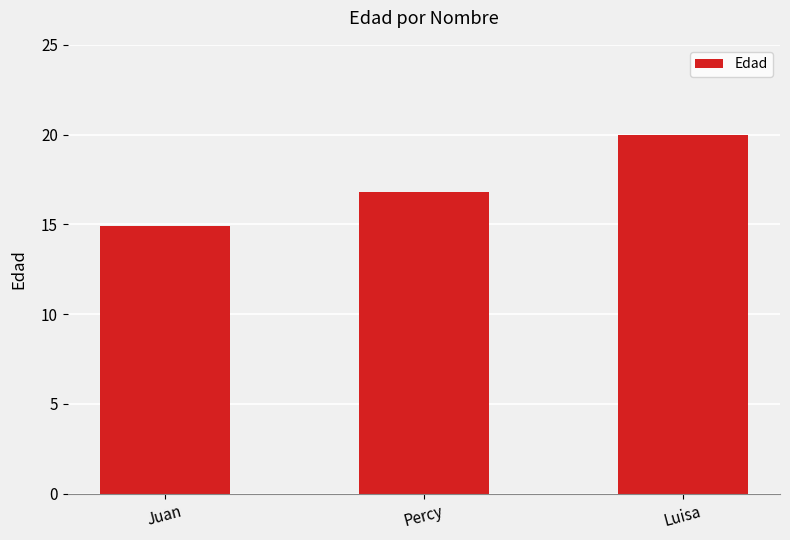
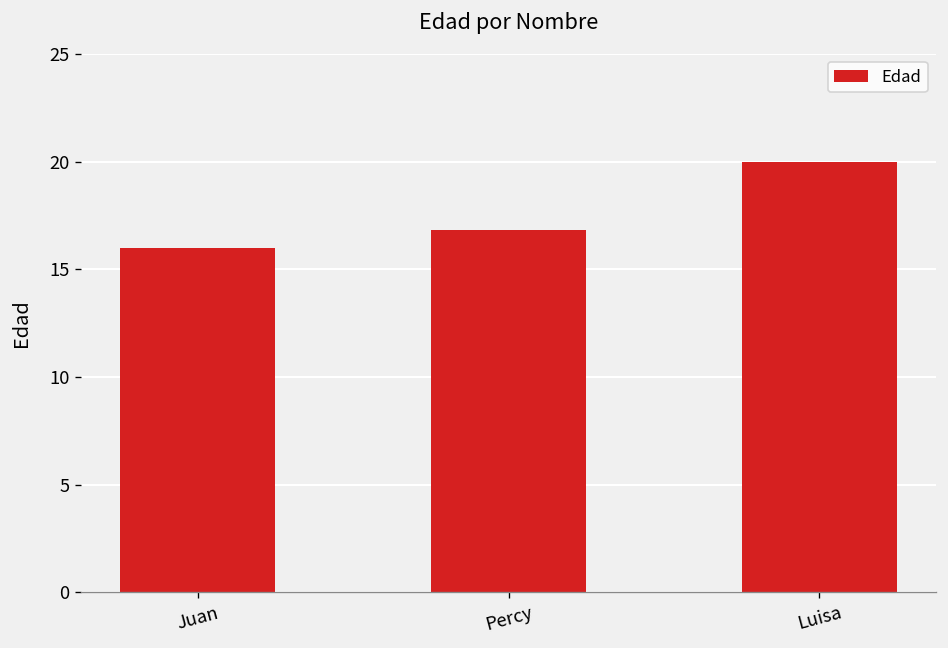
  {
-   "Juan": 14.9,
+   "Juan": 16.0,
    "Percy": 16.8,
    "Luisa": 20.0
  }
